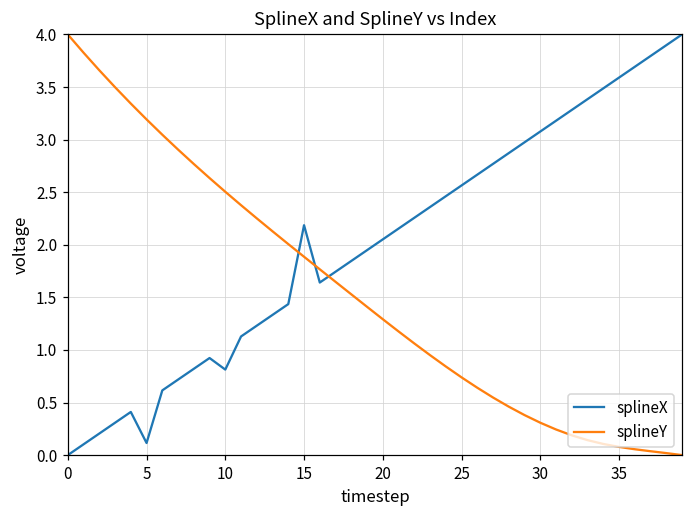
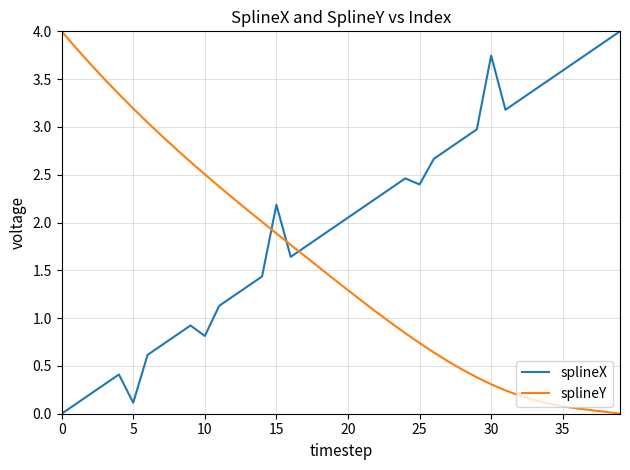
  {
    "splineX": {
      "0": 0.0,
      "5": 0.1,
      "10": 0.8,
      "15": 2.2,
      "20": 2.1,
-     "25": 2.6,
-     "30": 3.1,
+     "25": 2.4,
+     "30": 3.7,
      "35": 3.6
    },
    "splineY": {
      "0": 4.0,
      "5": 3.2,
      "10": 2.5,
      "15": 1.9,
      "20": 1.3,
      "25": 0.7,
      "30": 0.3
    }
  }
